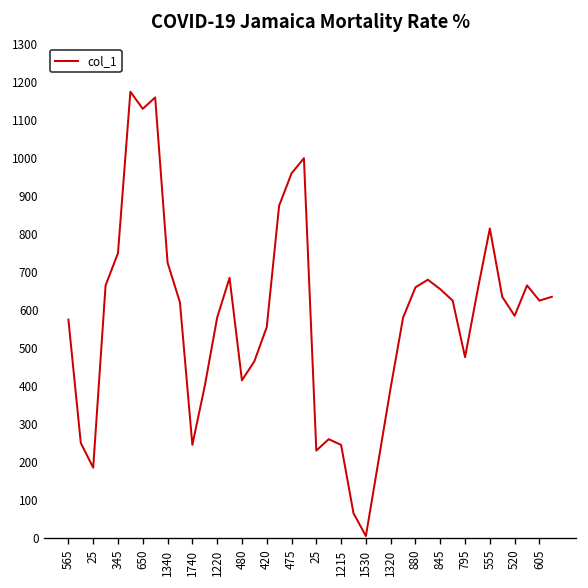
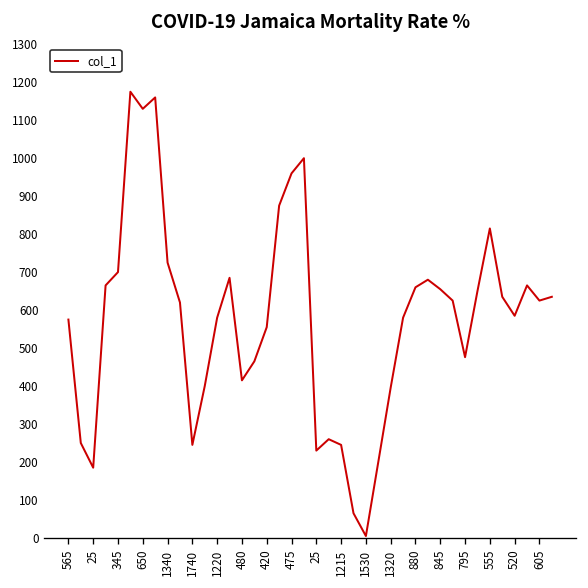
  {
    "565": 580,
-   "345": 750,
+   "345": 700,
    "650": 1130,
    "1340": 730,
    "1740": 250,
    "1220": 580,
    "480": 420,
    "420": 560,
    "475": 960,
    "1215": 250,
    "1530": 10,
    "1320": 400,
    "880": 660,
    "845": 660,
    "795": 480,
    "555": 820,
    "520": 590,
    "605": 630
  }
